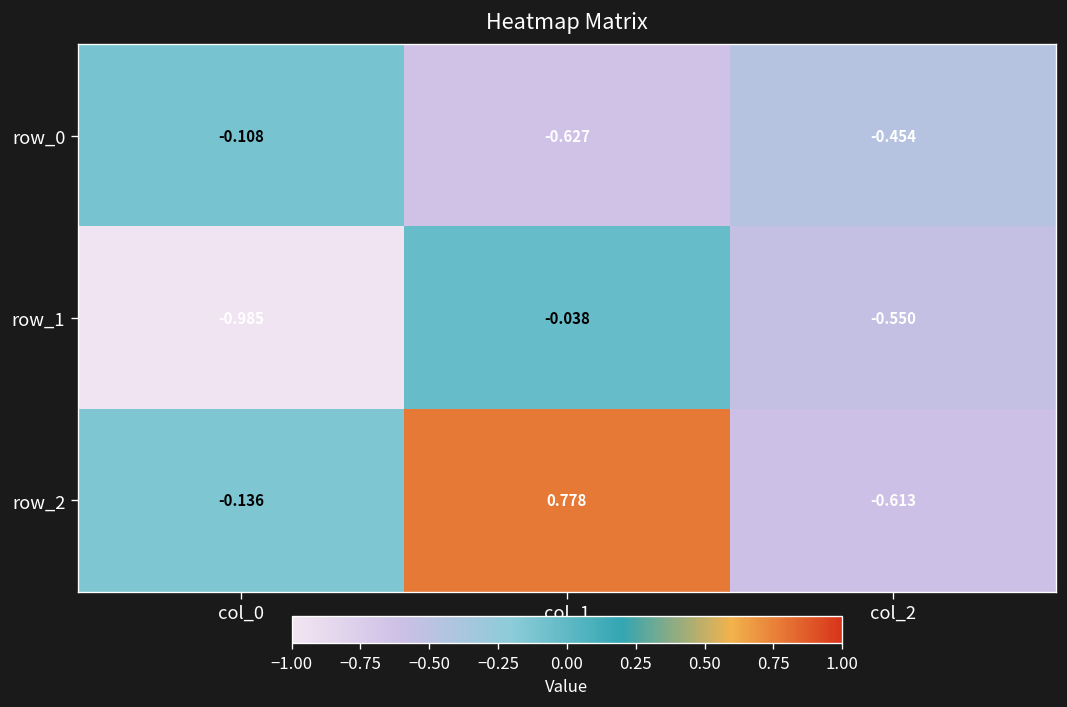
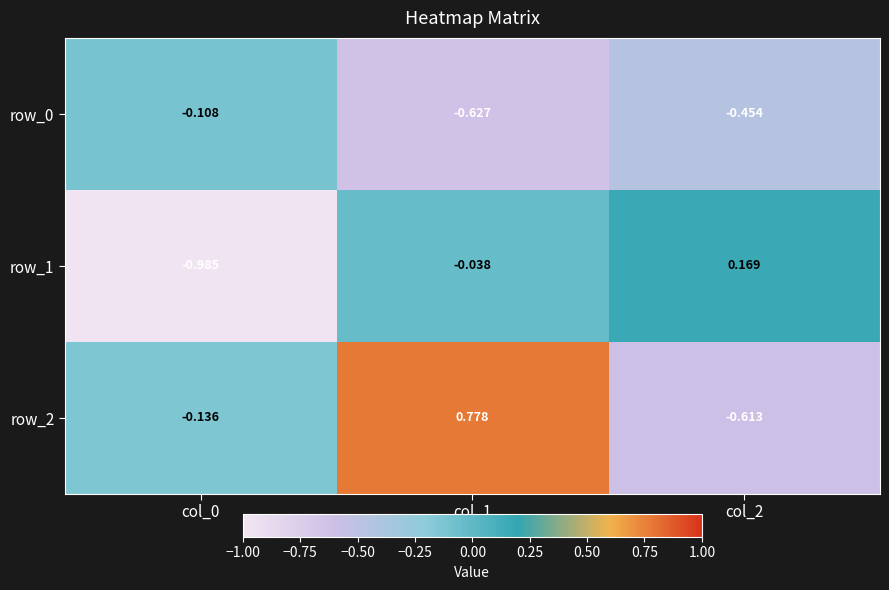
  {
    "row_0": {
      "col_0": -0.108,
      "col_2": -0.454
    },
    "row_1": {
-     "col_2": -0.550
+     "col_2": 0.169
    },
    "row_2": {
      "col_0": -0.136,
      "col_2": -0.613
    }
  }
